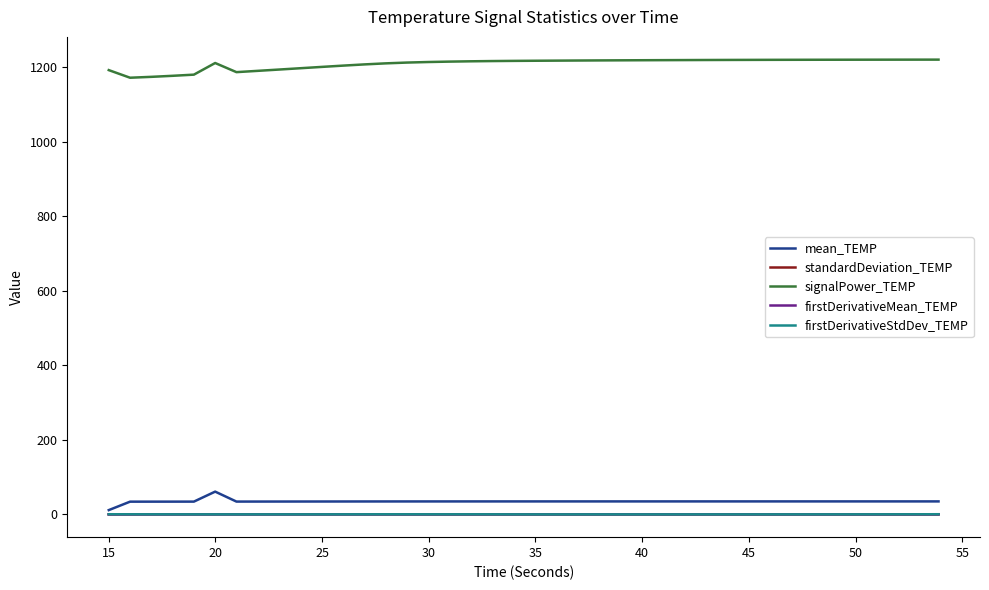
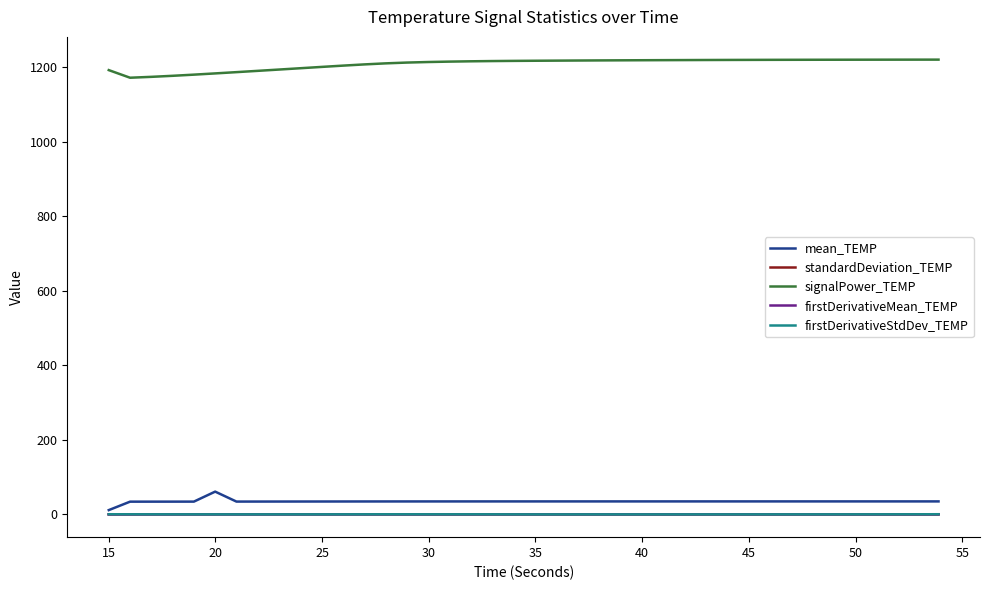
  {
    "mean_TEMP": {
      "15": 10,
      "20": 60
    },
    "firstDerivativeStdDev_TEMP": {
      "15": 0,
      "20": 0
    },
    "signalPower_TEMP": {
      "15": 1190,
-     "20": 1210
+     "20": 1180
    }
  }
